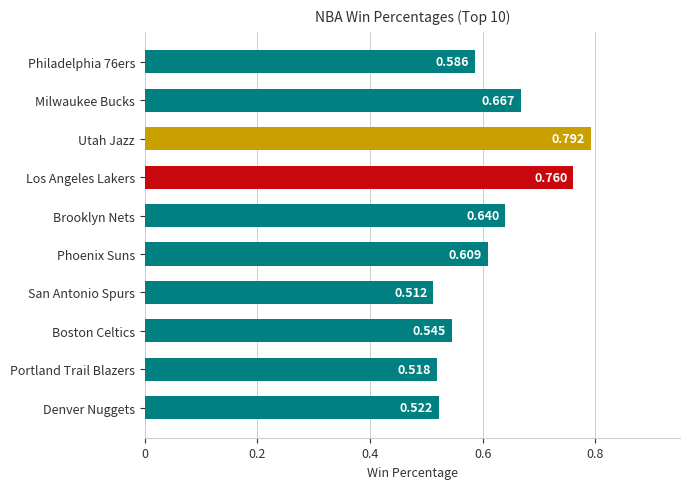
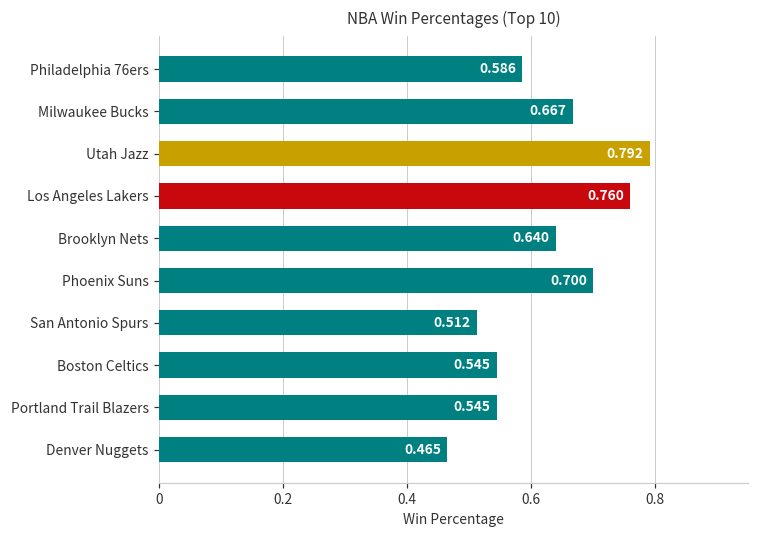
  {
    "Philadelphia 76ers": 0.586,
    "Milwaukee Bucks": 0.667,
    "Utah Jazz": 0.792,
    "Los Angeles Lakers": 0.760,
    "Brooklyn Nets": 0.640,
-   "Phoenix Suns": 0.609,
+   "Phoenix Suns": 0.700,
    "San Antonio Spurs": 0.512,
    "Boston Celtics": 0.545,
-   "Portland Trail Blazers": 0.518,
-   "Denver Nuggets": 0.522
+   "Portland Trail Blazers": 0.545,
+   "Denver Nuggets": 0.465
  }
